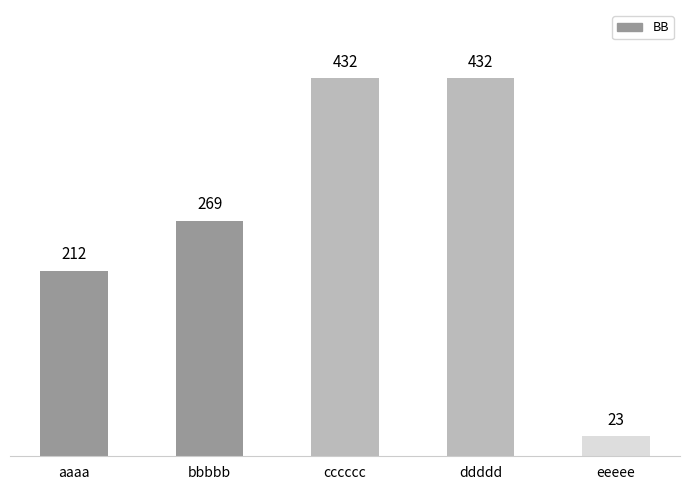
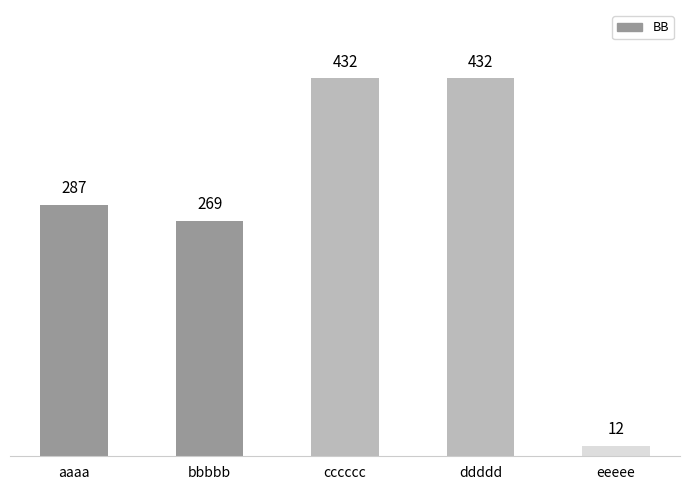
  {
-   "aaaa": 212,
+   "aaaa": 287,
    "bbbbb": 269,
    "cccccc": 432,
    "ddddd": 432,
-   "eeeee": 23
+   "eeeee": 12
  }
